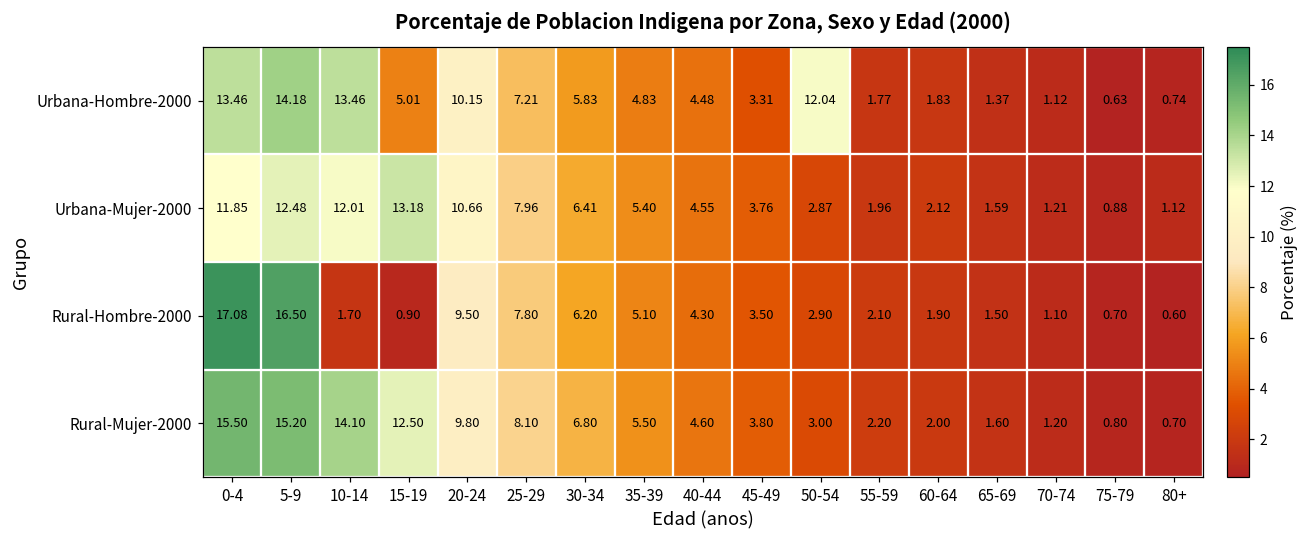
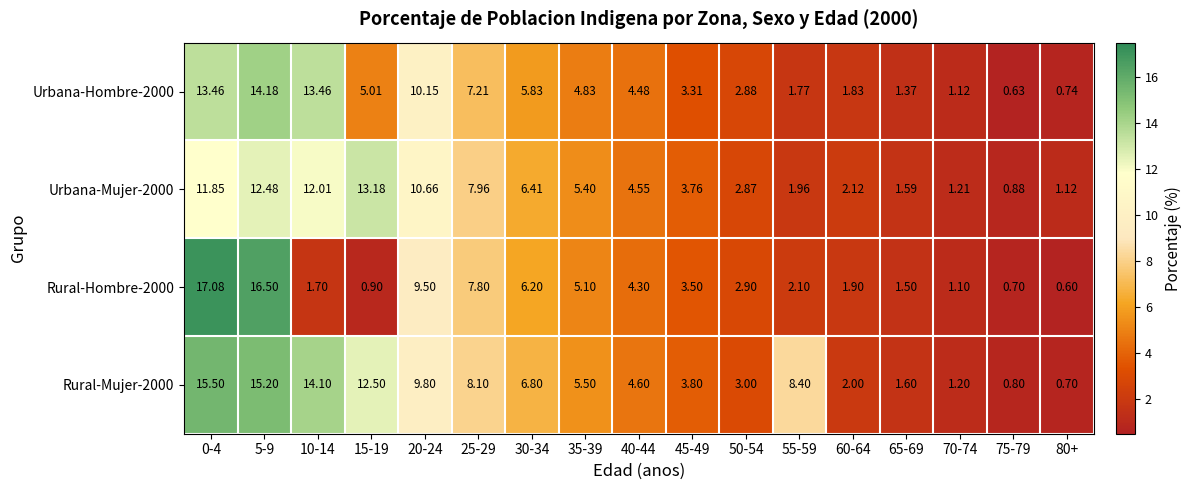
  {
    "Urbana-Hombre-2000": {
      "0-4": 13.46,
      "5-9": 14.18,
      "10-14": 13.46,
      "15-19": 5.01,
      "20-24": 10.15,
      "25-29": 7.21,
      "30-34": 5.83,
      "35-39": 4.83,
      "40-44": 4.48,
      "45-49": 3.31,
-     "50-54": 12.04,
+     "50-54": 2.88,
      "55-59": 1.77,
      "60-64": 1.83,
      "65-69": 1.37,
      "70-74": 1.12,
      "75-79": 0.63,
      "80+": 0.74
    },
    "Urbana-Mujer-2000": {
      "0-4": 11.85,
      "5-9": 12.48,
      "10-14": 12.01,
      "15-19": 13.18,
      "20-24": 10.66,
      "25-29": 7.96,
      "30-34": 6.41,
      "35-39": 5.40,
      "40-44": 4.55,
      "45-49": 3.76,
      "50-54": 2.87,
      "55-59": 1.96,
      "60-64": 2.12,
      "65-69": 1.59,
      "70-74": 1.21,
      "75-79": 0.88,
      "80+": 1.12
    },
    "Rural-Hombre-2000": {
      "0-4": 17.08,
      "5-9": 16.50,
      "10-14": 1.70,
      "15-19": 0.90,
      "20-24": 9.50,
      "25-29": 7.80,
      "30-34": 6.20,
      "35-39": 5.10,
      "40-44": 4.30,
      "45-49": 3.50,
      "50-54": 2.90,
      "55-59": 2.10,
      "60-64": 1.90,
      "65-69": 1.50,
      "70-74": 1.10,
      "75-79": 0.70,
      "80+": 0.60
    },
    "Rural-Mujer-2000": {
      "0-4": 15.50,
      "5-9": 15.20,
      "10-14": 14.10,
      "15-19": 12.50,
      "20-24": 9.80,
      "25-29": 8.10,
      "30-34": 6.80,
      "35-39": 5.50,
      "40-44": 4.60,
      "45-49": 3.80,
      "50-54": 3.00,
-     "55-59": 2.20,
+     "55-59": 8.40,
      "60-64": 2.00,
      "65-69": 1.60,
      "70-74": 1.20,
      "75-79": 0.80,
      "80+": 0.70
    }
  }
